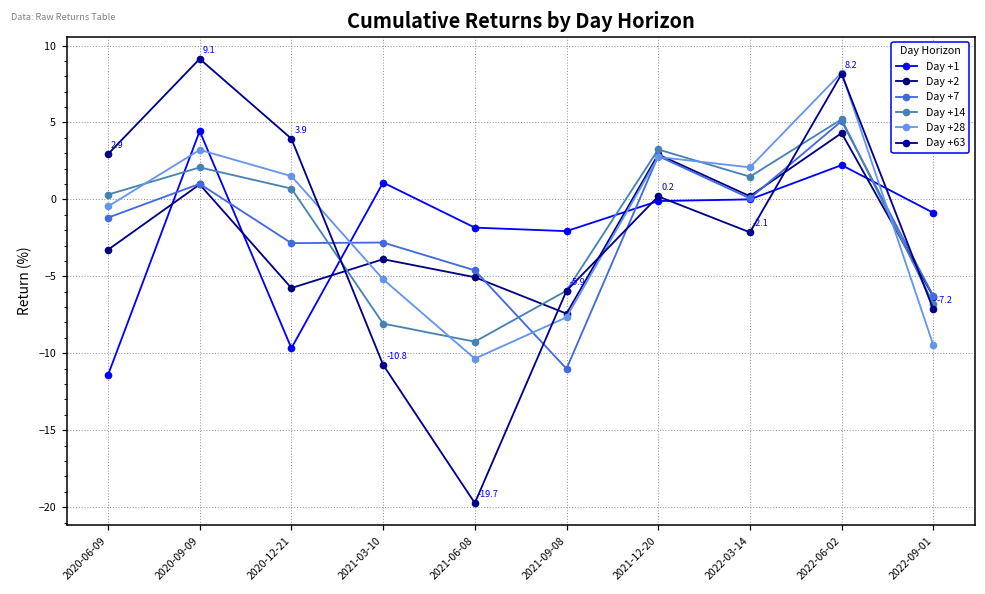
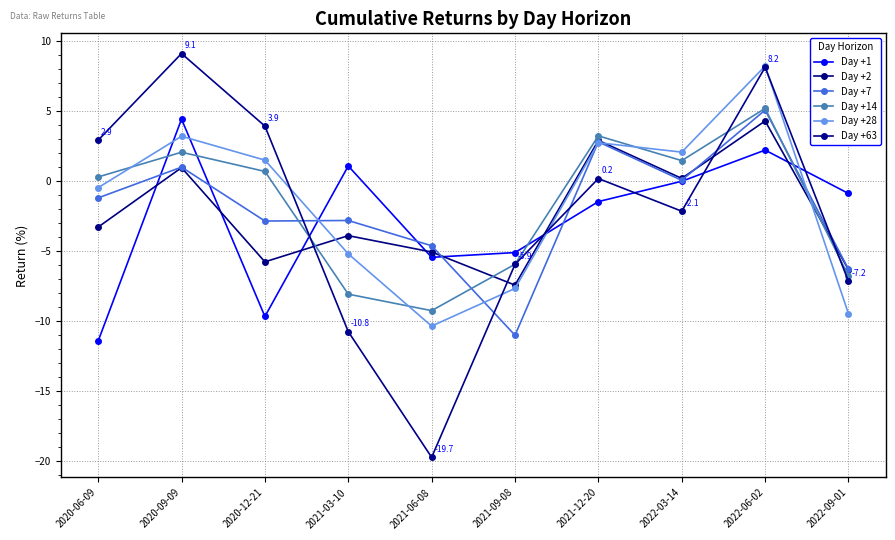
  {
    "Day +1": {
      "2020-06-09": -11.4,
      "2020-09-09": 4.4,
      "2020-12-21": -9.7,
      "2021-03-10": 1.1,
-     "2021-06-08": -1.8,
-     "2021-09-08": -2.1,
-     "2021-12-20": -0.1,
+     "2021-06-08": -5.4,
+     "2021-09-08": -5.1,
+     "2021-12-20": -1.5,
      "2022-06-02": 2.2,
      "2022-09-01": -0.9
    }
  }
